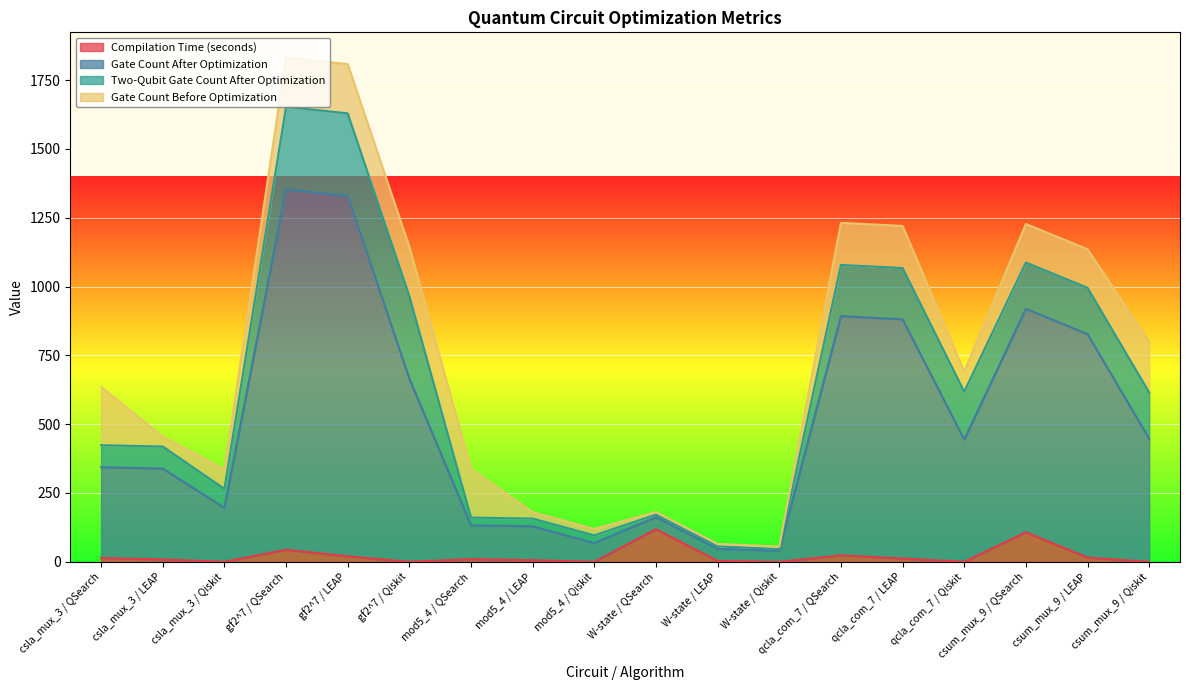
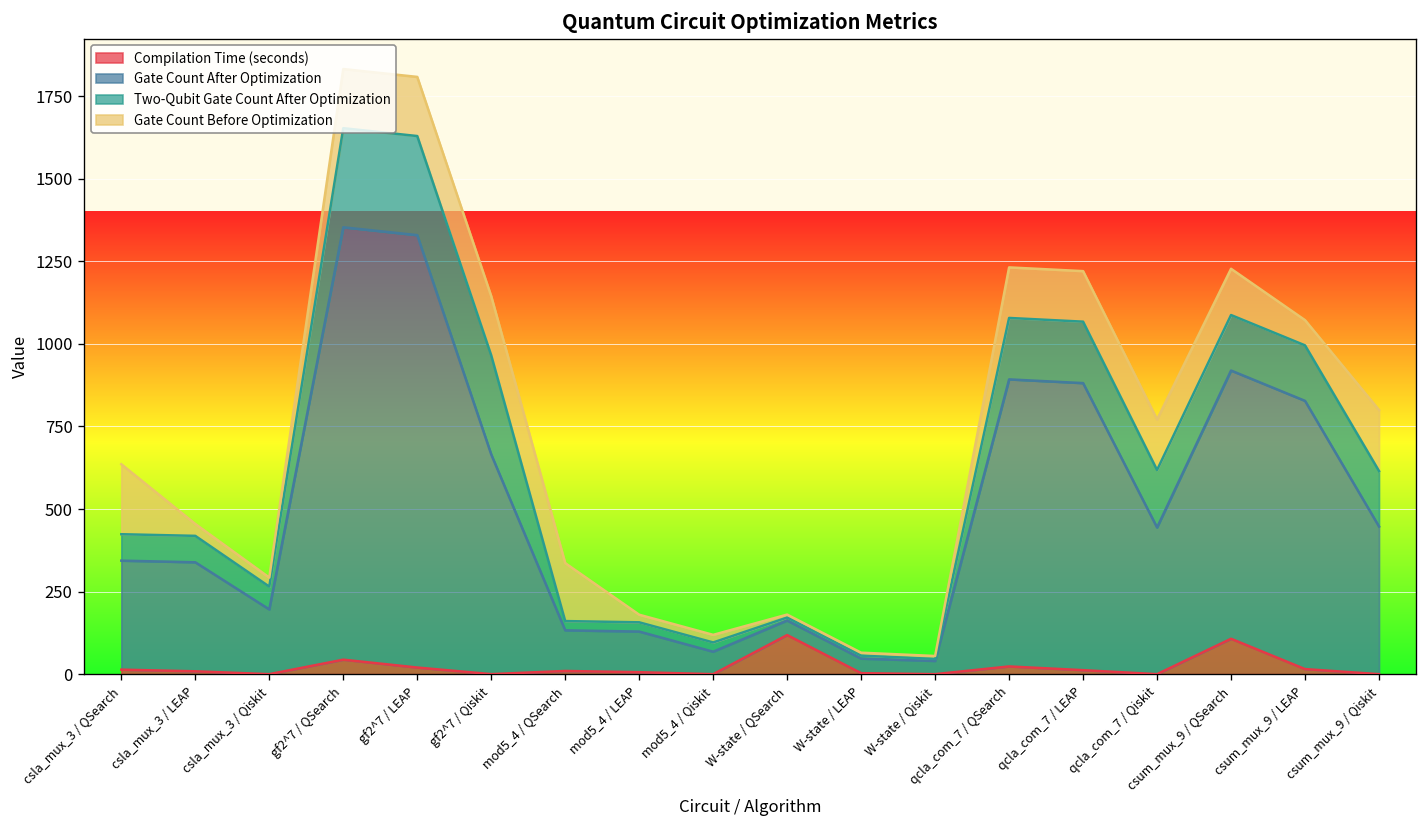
  {
    "Compilation Time (seconds)": {
      "csla_mux_3 / QSearch": 10,
      "csla_mux_3 / LEAP": 10,
      "csla_mux_3 / Qiskit": 0,
      "gf2^7 / QSearch": 40,
      "gf2^7 / LEAP": 20,
      "gf2^7 / Qiskit": 0,
      "mod5_4 / QSearch": 10,
      "mod5_4 / LEAP": 10,
      "mod5_4 / Qiskit": 0,
      "W-state / QSearch": 120,
      "W-state / LEAP": 0,
      "W-state / Qiskit": 0,
      "qcla_com_7 / QSearch": 20,
      "qcla_com_7 / LEAP": 10,
      "qcla_com_7 / Qiskit": 0,
      "csum_mux_9 / QSearch": 110,
      "csum_mux_9 / LEAP": 20,
      "csum_mux_9 / Qiskit": 0
    },
    "Gate Count Before Optimization": {
      "csla_mux_3 / QSearch": 210,
      "csla_mux_3 / LEAP": 40,
-     "csla_mux_3 / Qiskit": 70,
+     "csla_mux_3 / Qiskit": 30,
      "gf2^7 / LEAP": 180,
      "gf2^7 / Qiskit": 180,
      "mod5_4 / QSearch": 180,
      "mod5_4 / LEAP": 20,
      "mod5_4 / Qiskit": 20,
      "qcla_com_7 / QSearch": 150,
      "qcla_com_7 / LEAP": 150,
-     "qcla_com_7 / Qiskit": 70,
+     "qcla_com_7 / Qiskit": 150,
      "csum_mux_9 / QSearch": 140,
-     "csum_mux_9 / LEAP": 140,
+     "csum_mux_9 / LEAP": 80,
      "csum_mux_9 / Qiskit": 180
    }
  }
